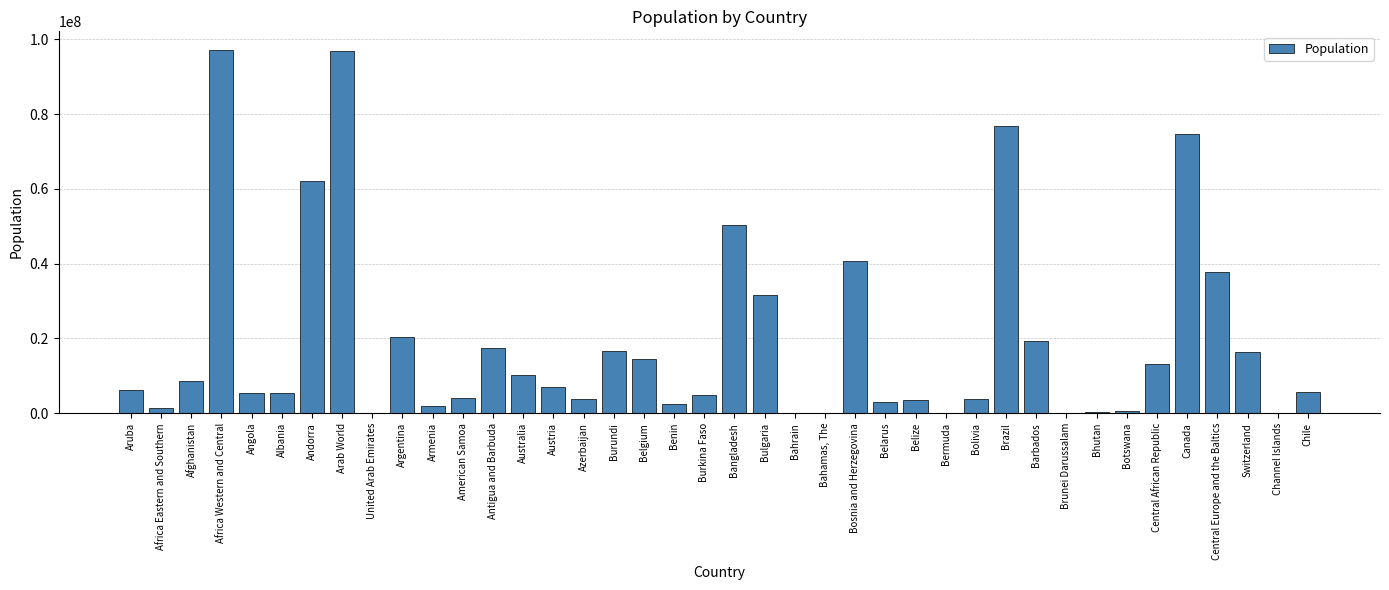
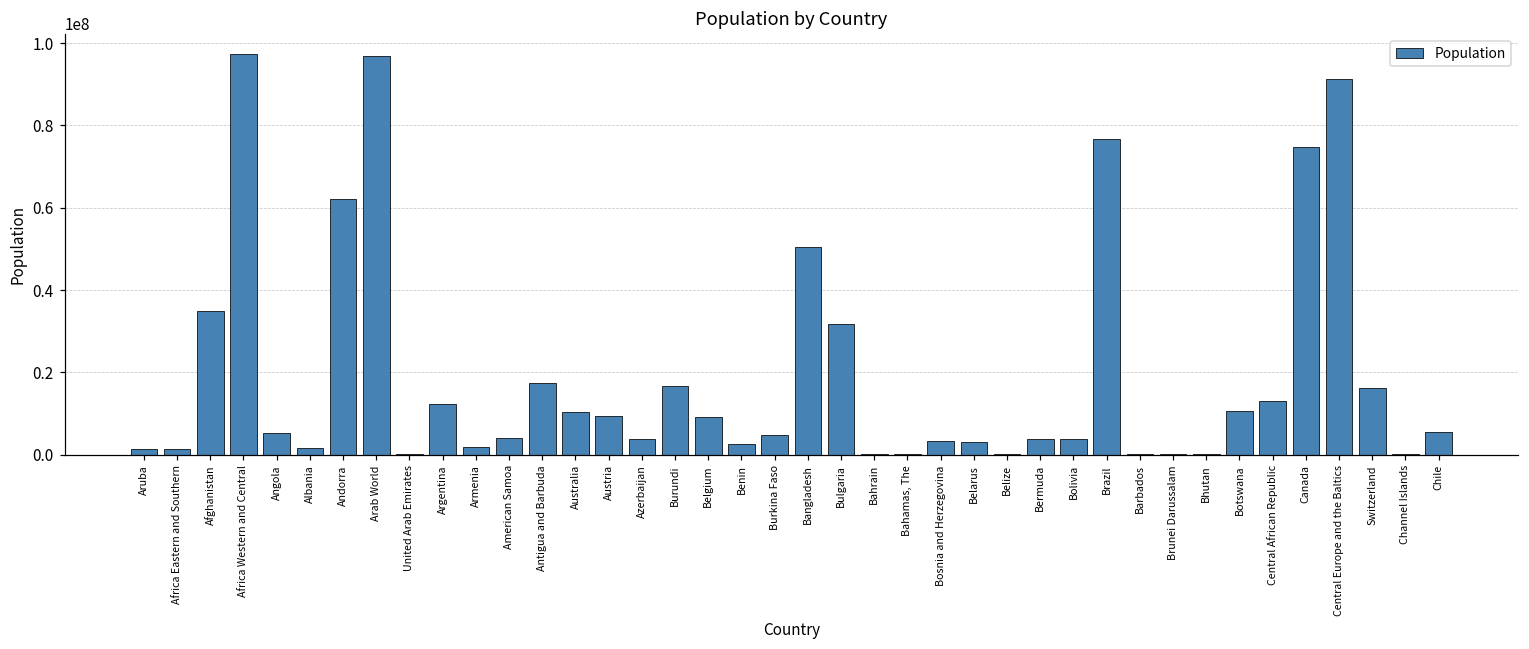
  {
-   "Aruba": 6000000,
+   "Aruba": 1000000,
    "Africa Eastern and Southern": 1000000,
-   "Afghanistan": 9000000,
+   "Afghanistan": 35000000,
    "Africa Western and Central": 97000000,
    "Angola": 5000000,
-   "Albania": 5000000,
+   "Albania": 2000000,
    "Andorra": 62000000,
    "Arab World": 97000000,
-   "Argentina": 20000000,
+   "Argentina": 12000000,
    "Armenia": 2000000,
    "American Samoa": 4000000,
    "Antigua and Barbuda": 17000000,
    "Australia": 10000000,
-   "Austria": 7000000,
+   "Austria": 9000000,
    "Azerbaijan": 4000000,
    "Burundi": 17000000,
-   "Belgium": 14000000,
+   "Belgium": 9000000,
    "Benin": 3000000,
    "Burkina Faso": 5000000,
    "Bangladesh": 50000000,
    "Bulgaria": 32000000,
-   "Bosnia and Herzegovina": 41000000,
+   "Bosnia and Herzegovina": 3000000,
    "Belarus": 3000000,
-   "Belize": 3000000,
-   "Bermuda": 0,
+   "Belize": 0,
+   "Bermuda": 4000000,
    "Bolivia": 4000000,
    "Brazil": 77000000,
-   "Barbados": 19000000,
-   "Botswana": 1000000,
+   "Barbados": 0,
+   "Botswana": 10000000,
    "Central African Republic": 13000000,
    "Canada": 75000000,
-   "Central Europe and the Baltics": 38000000,
+   "Central Europe and the Baltics": 91000000,
    "Switzerland": 16000000,
    "Chile": 6000000
  }
